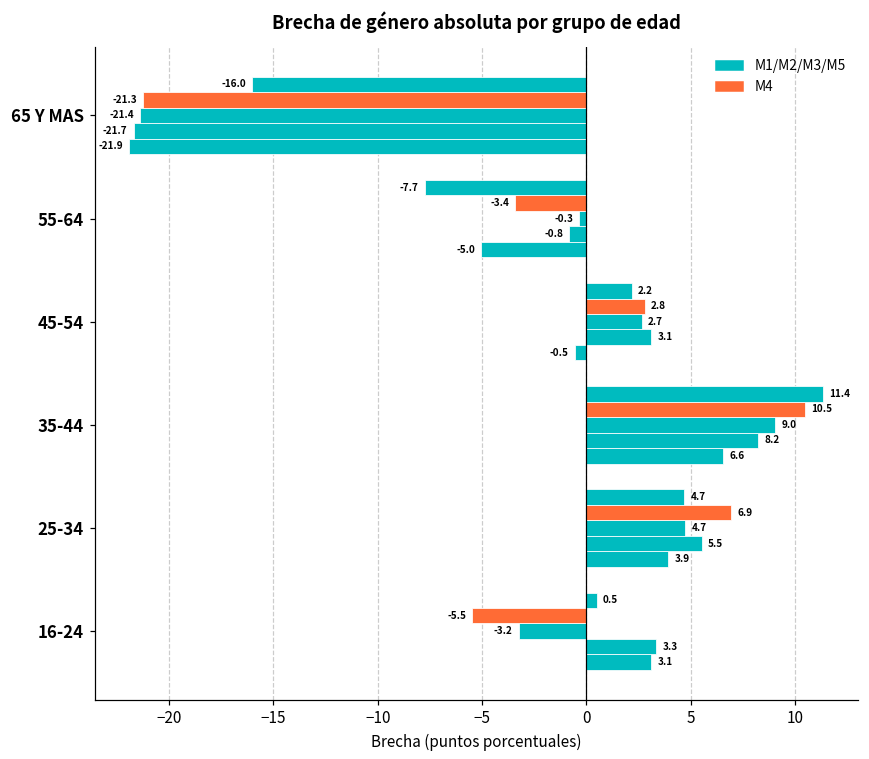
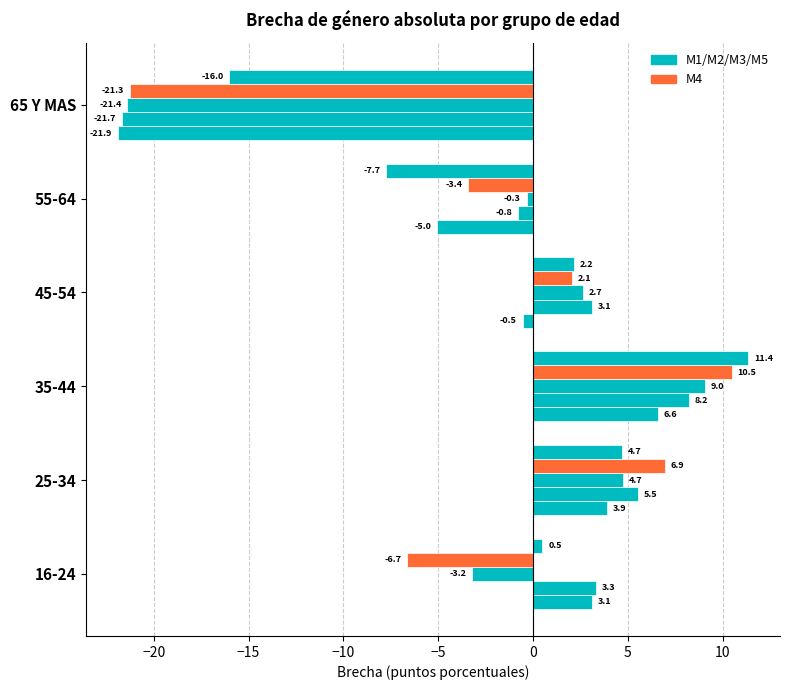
  {
    "M4": {
      "65 Y MAS": -21.3,
      "55-64": -3.4,
-     "45-54": 2.8,
+     "45-54": 2.1,
      "35-44": 10.5,
      "25-34": 6.9,
-     "16-24": -5.5
+     "16-24": -6.7
    }
  }
